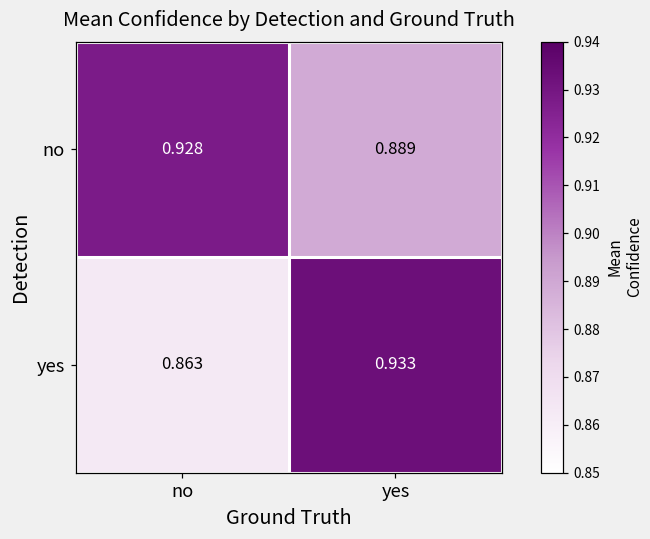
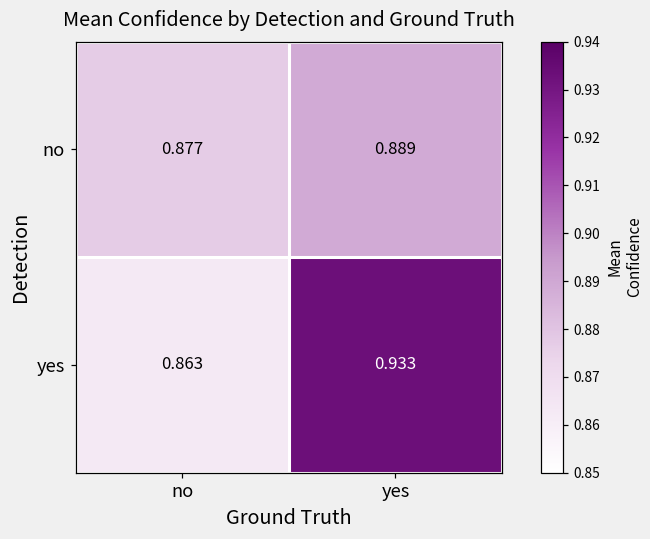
  {
    "no": {
-     "no": 0.928,
+     "no": 0.877,
      "yes": 0.889
    },
    "yes": {
      "no": 0.863,
      "yes": 0.933
    }
  }
